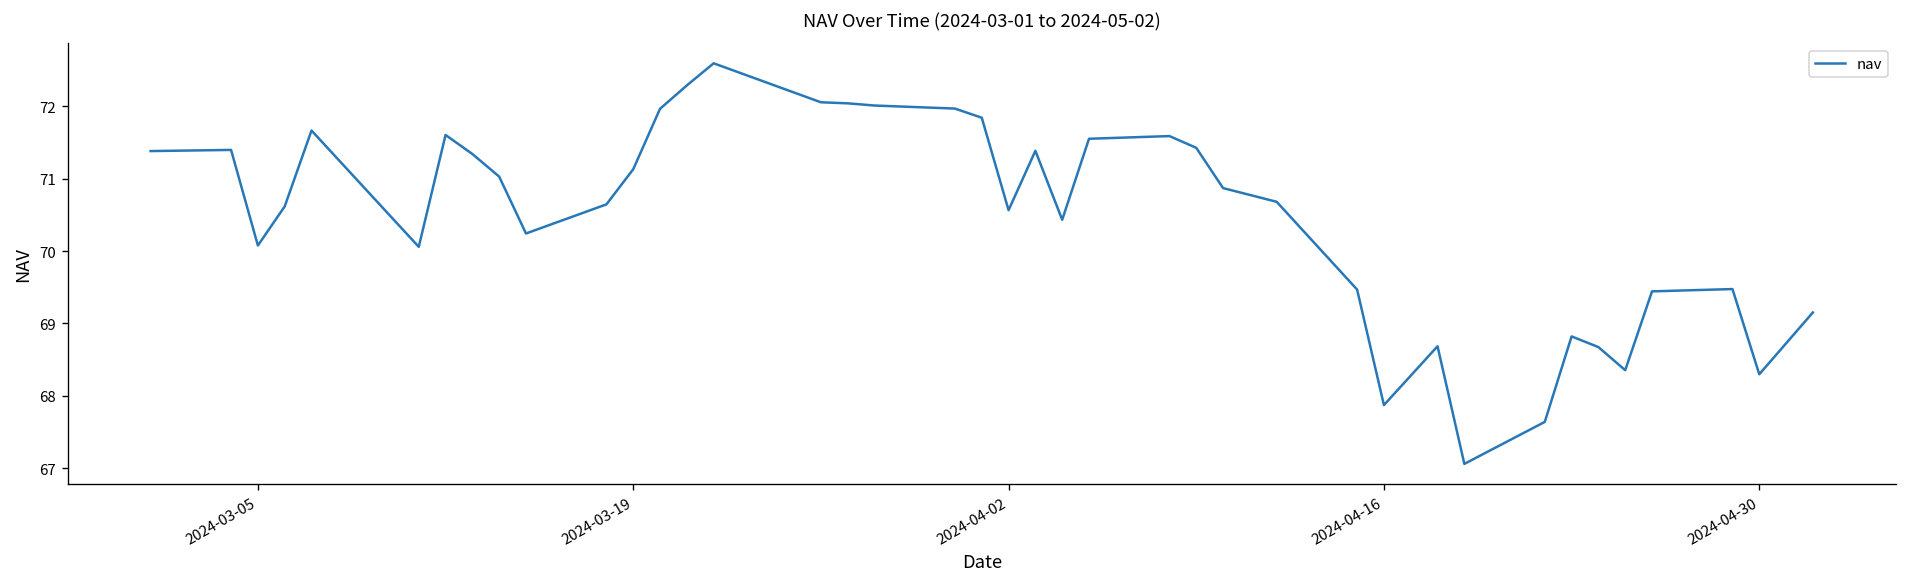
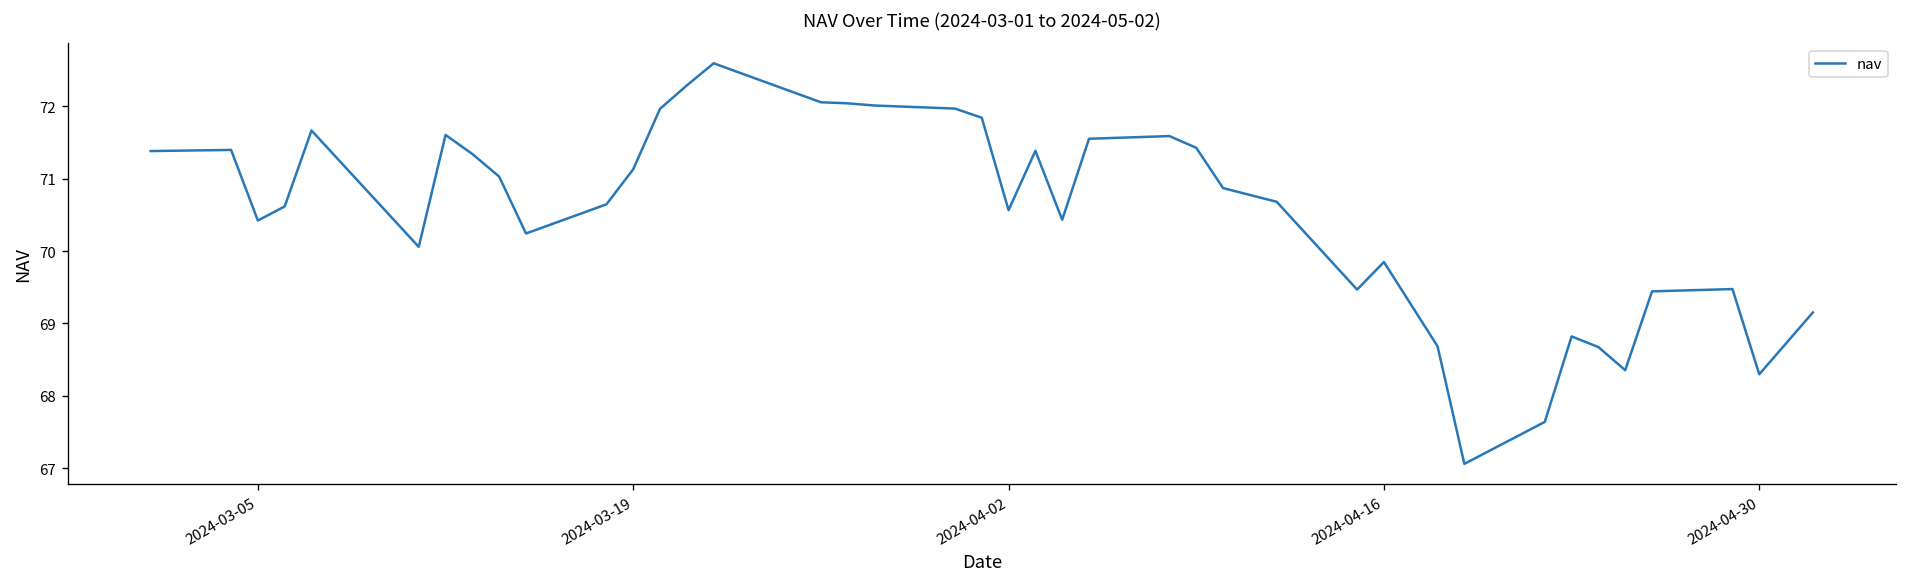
  {
-   "2024-03-05": 70.1,
+   "2024-03-05": 70.4,
    "2024-03-19": 71.1,
    "2024-04-02": 70.6,
-   "2024-04-16": 67.9,
+   "2024-04-16": 69.8,
    "2024-04-30": 68.3
  }
